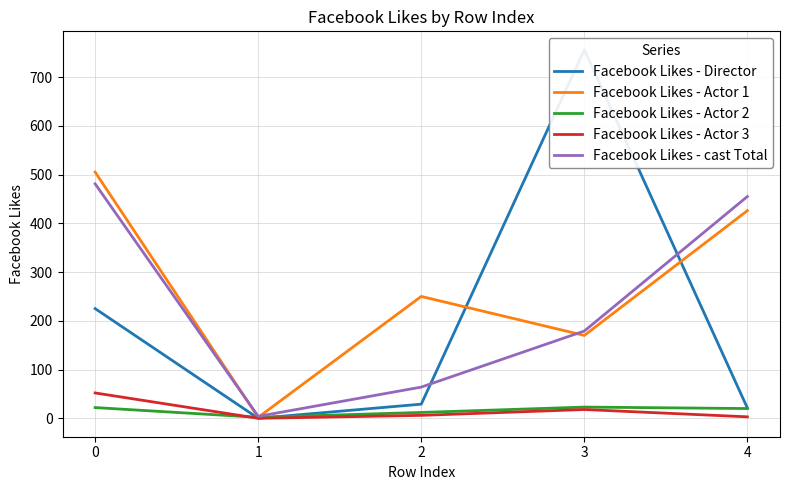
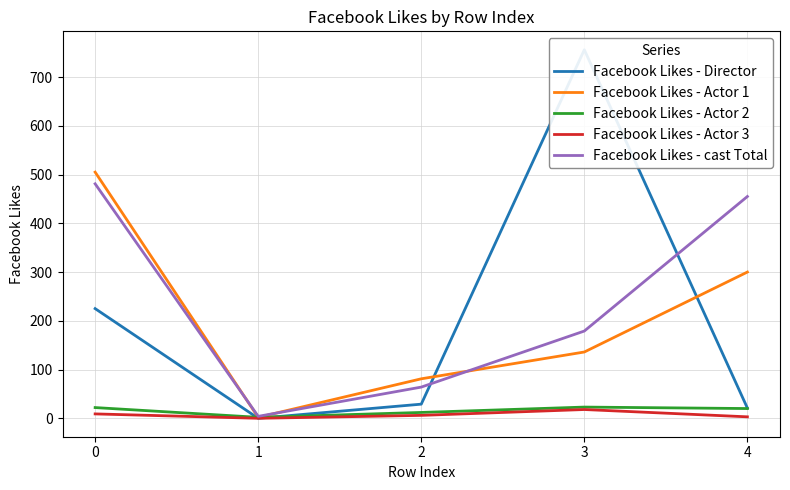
  {
    "Facebook Likes - Director": {
      "0": 230,
      "2": 30
    },
    "Facebook Likes - Actor 1": {
      "0": 510,
-     "2": 250,
-     "3": 170,
-     "4": 430
+     "2": 80,
+     "3": 140,
+     "4": 300
    },
    "Facebook Likes - Actor 2": {
      "0": 20,
      "2": 10
    },
    "Facebook Likes - Actor 3": {
-     "0": 50,
+     "0": 10,
      "2": 10,
      "4": 0
    },
    "Facebook Likes - cast Total": {
      "0": 480,
      "2": 60,
      "3": 180,
      "4": 460
    }
  }
